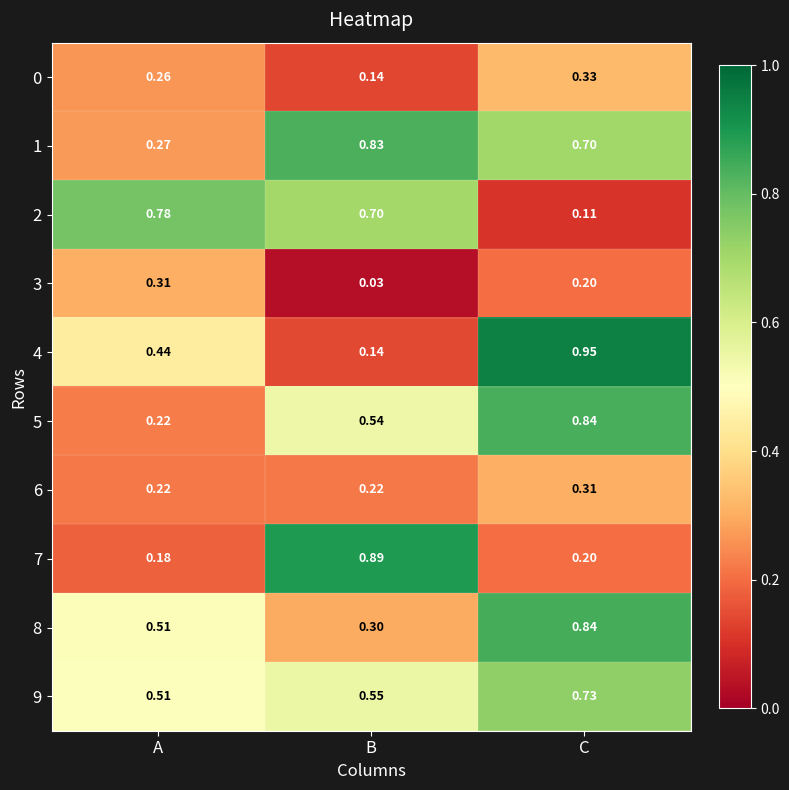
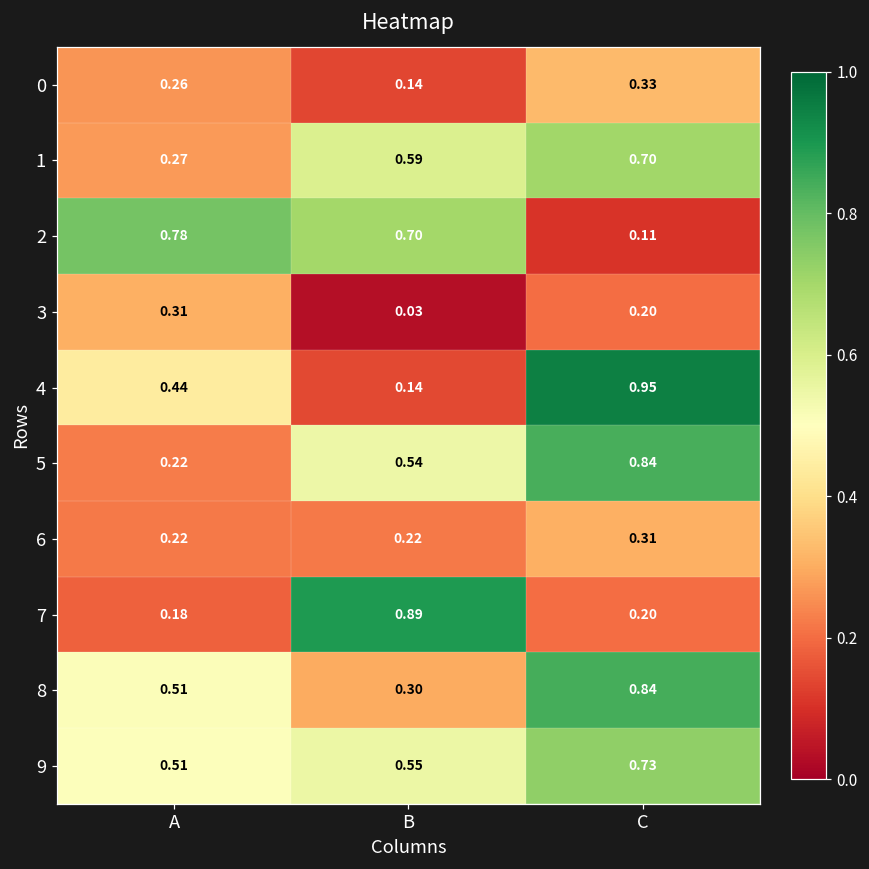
  {
    "0": {
      "A": 0.26,
      "B": 0.14,
      "C": 0.33
    },
    "1": {
      "A": 0.27,
-     "B": 0.83,
+     "B": 0.59,
      "C": 0.70
    },
    "2": {
      "A": 0.78,
      "B": 0.70,
      "C": 0.11
    },
    "3": {
      "A": 0.31,
      "B": 0.03,
      "C": 0.20
    },
    "4": {
      "A": 0.44,
      "B": 0.14,
      "C": 0.95
    },
    "5": {
      "A": 0.22,
      "B": 0.54,
      "C": 0.84
    },
    "6": {
      "A": 0.22,
      "B": 0.22,
      "C": 0.31
    },
    "7": {
      "A": 0.18,
      "B": 0.89,
      "C": 0.20
    },
    "8": {
      "A": 0.51,
      "B": 0.30,
      "C": 0.84
    },
    "9": {
      "A": 0.51,
      "B": 0.55,
      "C": 0.73
    }
  }
